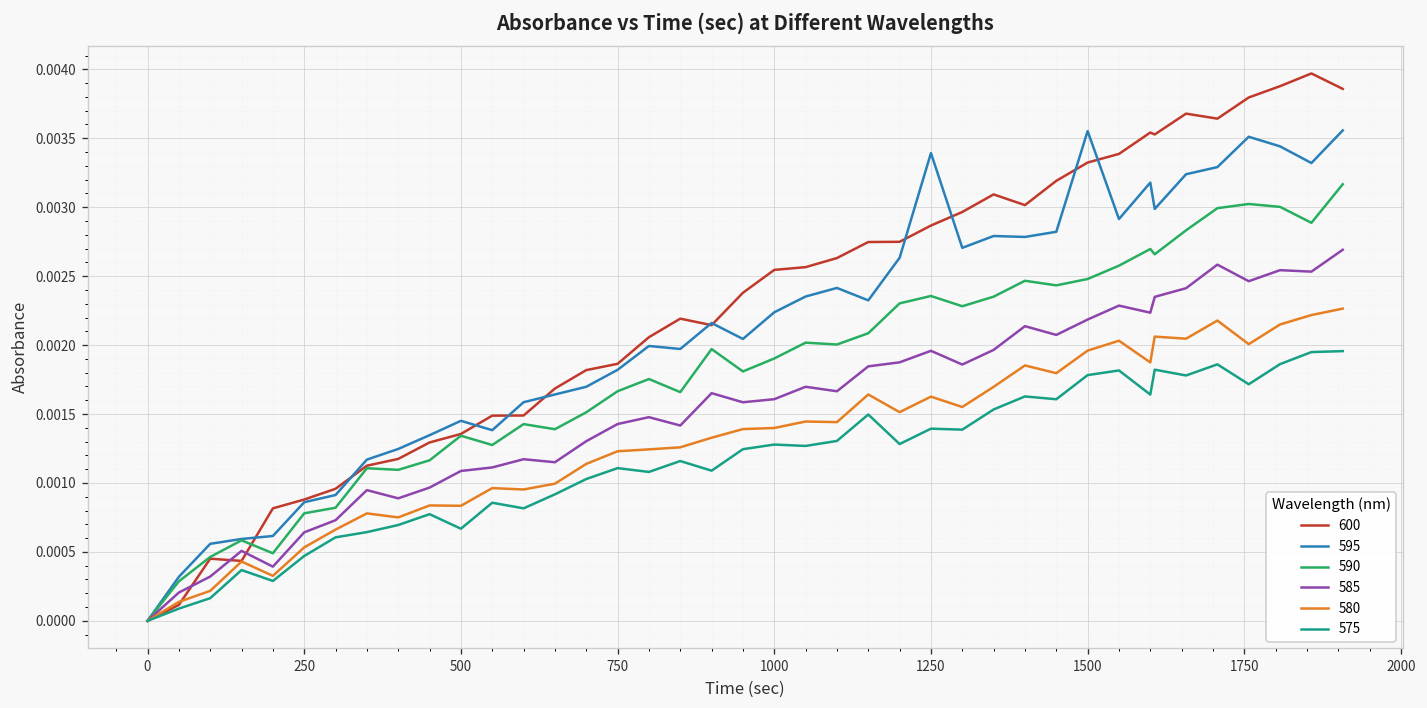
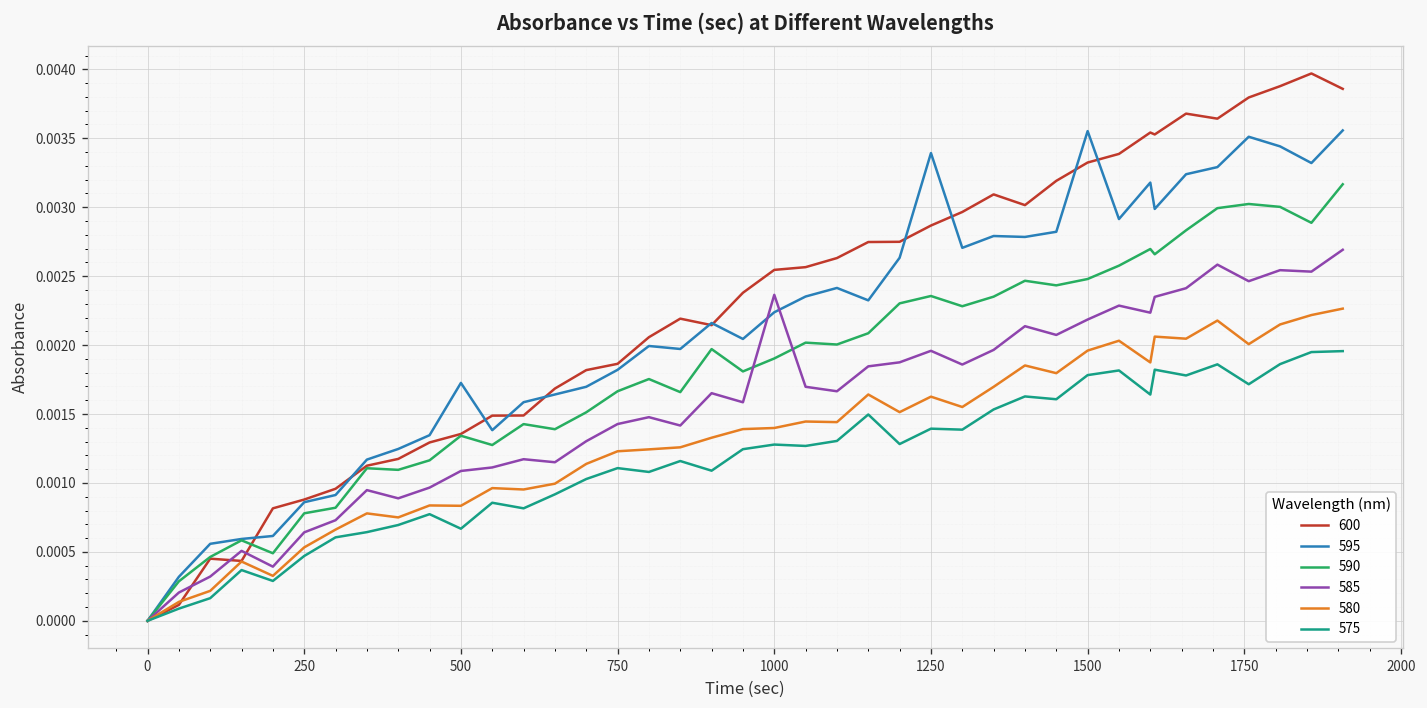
  {
    "600": {
      "750": 0.00186,
      "1000": 0.00255,
      "1250": 0.00287,
      "1500": 0.00332
    },
    "595": {
-     "500": 0.00145,
+     "500": 0.00173,
      "750": 0.00182,
      "1000": 0.00224,
      "1250": 0.00339,
      "1500": 0.00355
    },
    "585": {
      "250": 0.00064,
      "500": 0.00109,
      "750": 0.00143,
-     "1000": 0.00161,
+     "1000": 0.00236,
      "1250": 0.00196,
      "1500": 0.00219
    },
    "580": {
      "250": 0.00053,
      "500": 0.00083,
      "750": 0.00123,
      "1000": 0.00140,
      "1250": 0.00163,
      "1500": 0.00196
    }
  }
